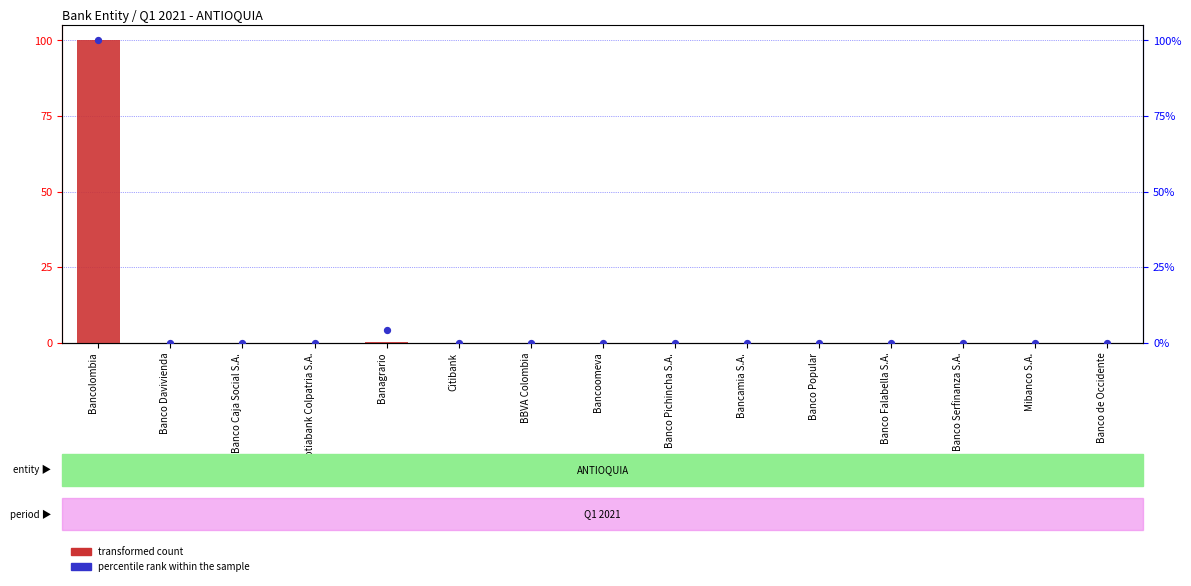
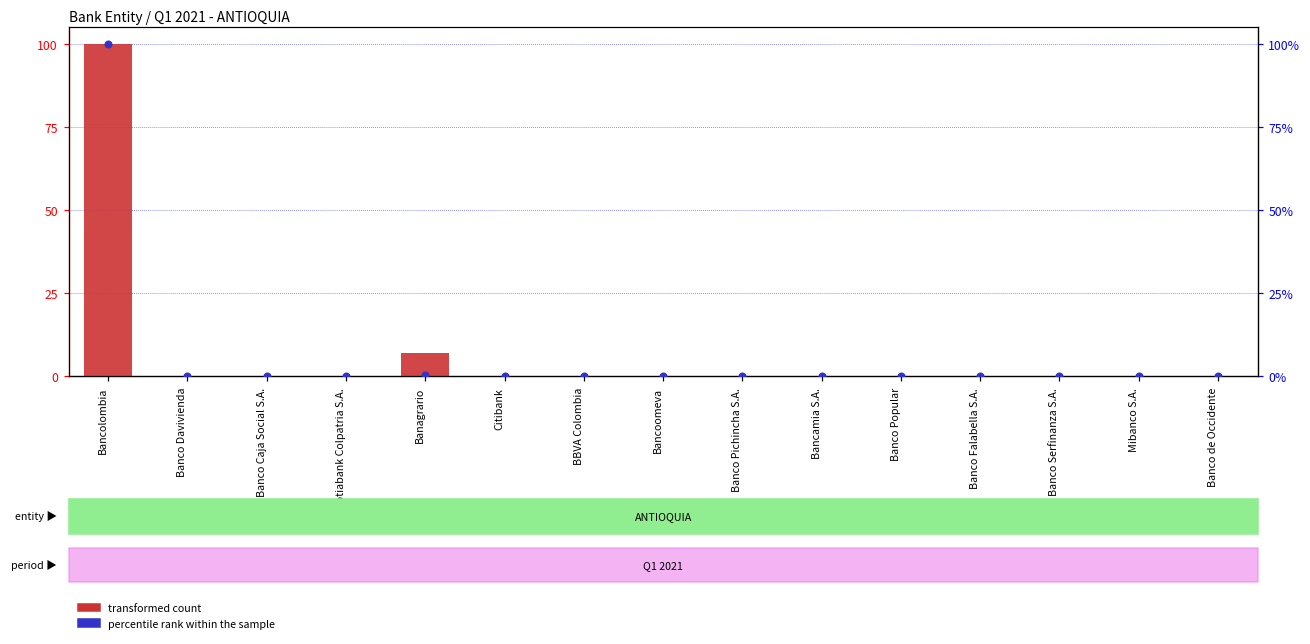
  {
    "transformed count": {
      "Bancolombia": "100",
      "Banco Davivienda": "0",
      "Banco Caja Social S.A.": "0",
-     "Banagrario": "0",
+     "Banagrario": "7",
      "Citibank": "0",
      "Bancoomeva": "0",
      "Banco Pichincha S.A.": "0",
      "Bancamia S.A.": "0",
      "Banco Popular": "0",
      "Banco Serfinanza S.A.": "0",
      "Mibanco S.A.": "0",
      "Banco de Occidente": "0"
    },
    "percentile rank within the sample": {
-     "Banagrario": "4%"
+     "Banagrario": "1%"
    }
  }
